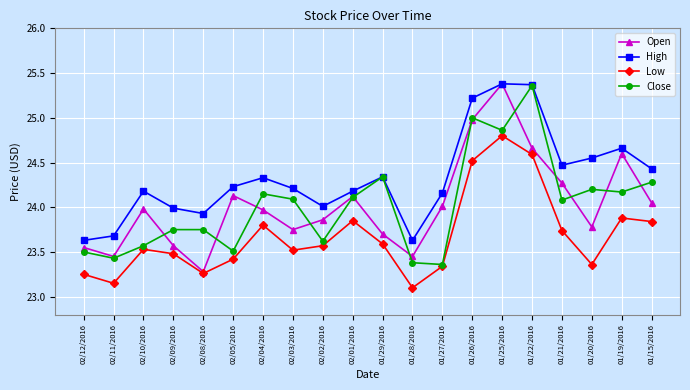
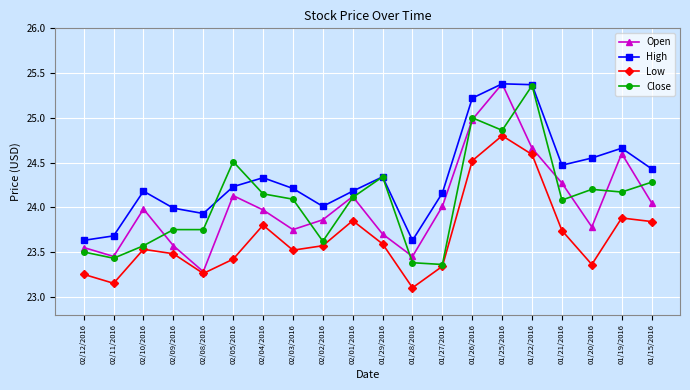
  {
    "Open": {
      "02/12/2016": 23.6,
      "02/10/2016": 24.0,
      "02/09/2016": 23.6,
      "02/05/2016": 24.1,
      "02/04/2016": 24.0,
      "02/03/2016": 23.8,
      "02/02/2016": 23.9,
      "01/29/2016": 23.7,
      "01/28/2016": 23.5,
      "01/27/2016": 24.0,
      "01/22/2016": 24.7,
      "01/21/2016": 24.3,
      "01/20/2016": 23.8,
      "01/19/2016": 24.6,
      "01/15/2016": 24.1
    },
    "High": {
      "02/12/2016": 23.6,
      "02/11/2016": 23.7,
      "02/10/2016": 24.2,
      "02/09/2016": 24.0,
      "02/08/2016": 23.9,
      "02/05/2016": 24.2,
      "02/04/2016": 24.3,
      "02/03/2016": 24.2,
      "02/02/2016": 24.0,
      "02/01/2016": 24.2,
      "01/28/2016": 23.6,
      "01/27/2016": 24.2,
      "01/26/2016": 25.2,
      "01/21/2016": 24.5,
      "01/20/2016": 24.6,
      "01/19/2016": 24.7,
      "01/15/2016": 24.4
    },
    "Low": {
      "02/12/2016": 23.3,
      "02/11/2016": 23.2,
      "02/10/2016": 23.5,
      "02/09/2016": 23.5,
      "02/05/2016": 23.4,
      "02/04/2016": 23.8,
      "02/03/2016": 23.5,
      "02/02/2016": 23.6,
      "02/01/2016": 23.9,
      "01/29/2016": 23.6,
      "01/28/2016": 23.1,
      "01/26/2016": 24.5,
      "01/25/2016": 24.8,
      "01/22/2016": 24.6,
      "01/21/2016": 23.7,
      "01/20/2016": 23.4,
      "01/19/2016": 23.9,
      "01/15/2016": 23.8
    },
    "Close": {
      "02/12/2016": 23.5,
      "02/10/2016": 23.6,
      "02/09/2016": 23.8,
      "02/08/2016": 23.8,
-     "02/05/2016": 23.5,
+     "02/05/2016": 24.5,
      "02/04/2016": 24.2,
      "02/03/2016": 24.1,
      "02/02/2016": 23.6,
      "01/28/2016": 23.4,
      "01/25/2016": 24.9,
      "01/21/2016": 24.1,
      "01/20/2016": 24.2,
      "01/19/2016": 24.2,
      "01/15/2016": 24.3
    }
  }
